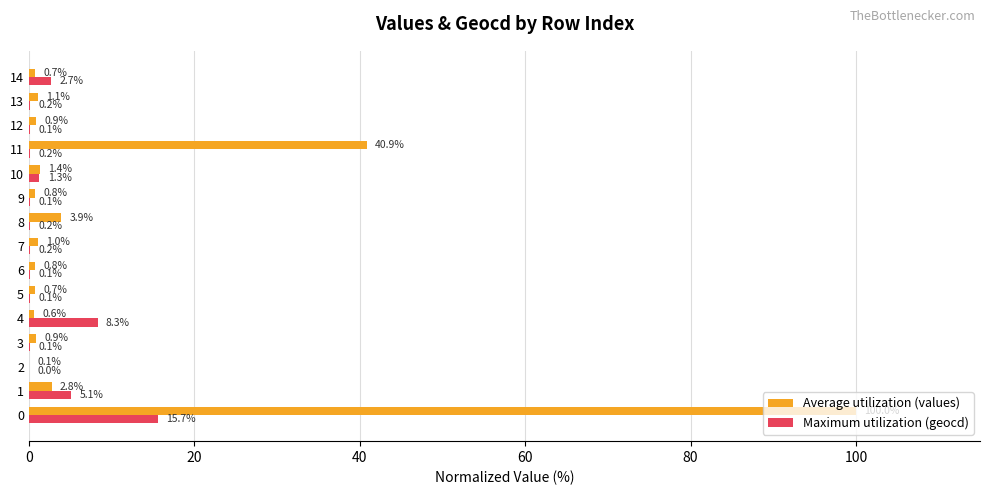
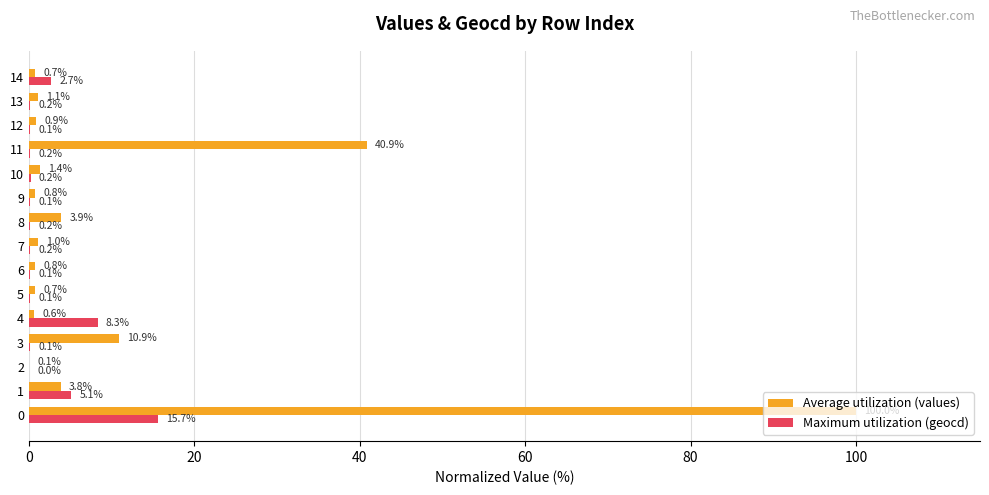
  {
    "Average utilization (values)": {
      "14": "0.7%",
      "13": "1.1%",
      "12": "0.9%",
      "11": "40.9%",
      "9": "0.8%",
      "8": "3.9%",
      "7": "1.0%",
      "6": "0.8%",
      "5": "0.7%",
      "4": "0.6%",
-     "3": "0.9%",
-     "1": "2.8%"
+     "3": "10.9%",
+     "1": "3.8%"
    },
    "Maximum utilization (geocd)": {
      "14": "2.7%",
      "13": "0.2%",
      "12": "0.1%",
      "11": "0.2%",
-     "10": "1.3%",
+     "10": "0.2%",
      "9": "0.1%",
      "8": "0.2%",
      "7": "0.2%",
      "6": "0.1%",
      "5": "0.1%",
      "4": "8.3%",
      "3": "0.1%",
      "1": "5.1%",
      "0": "15.7%"
    }
  }
